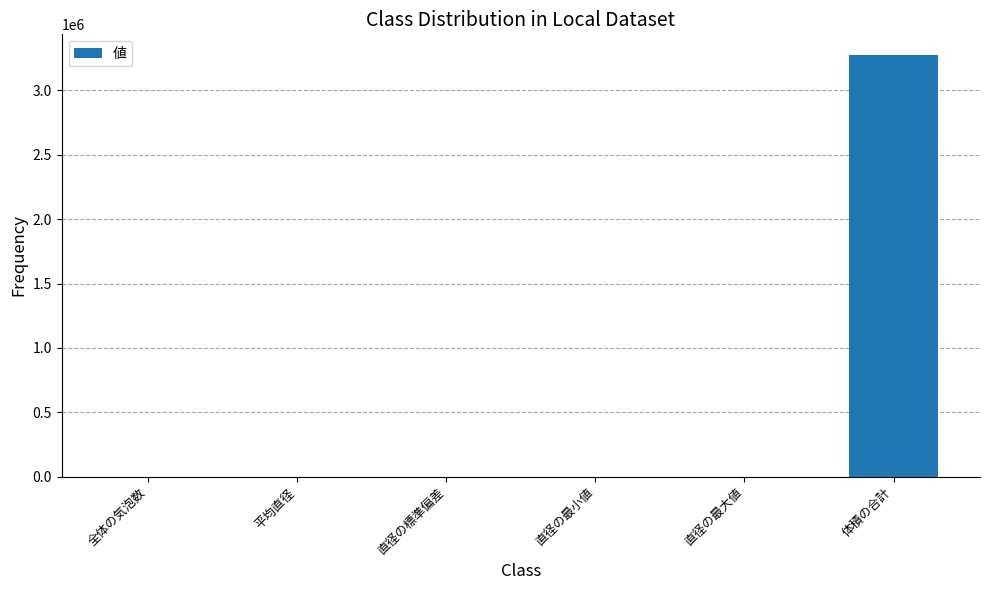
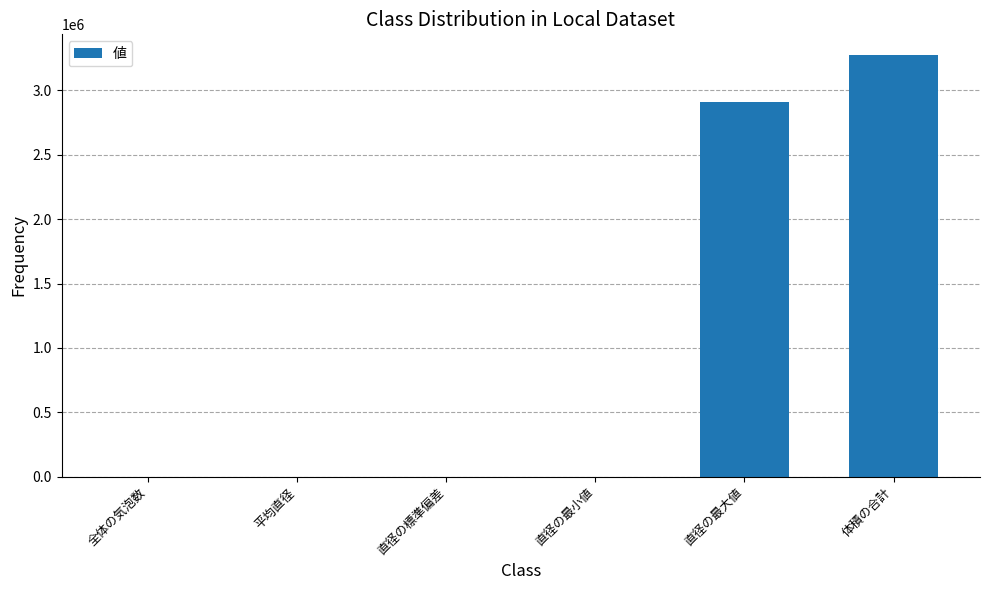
  {
-   "直径の最大値": 0,
+   "直径の最大値": 2910000,
    "体積の合計": 3270000
  }
